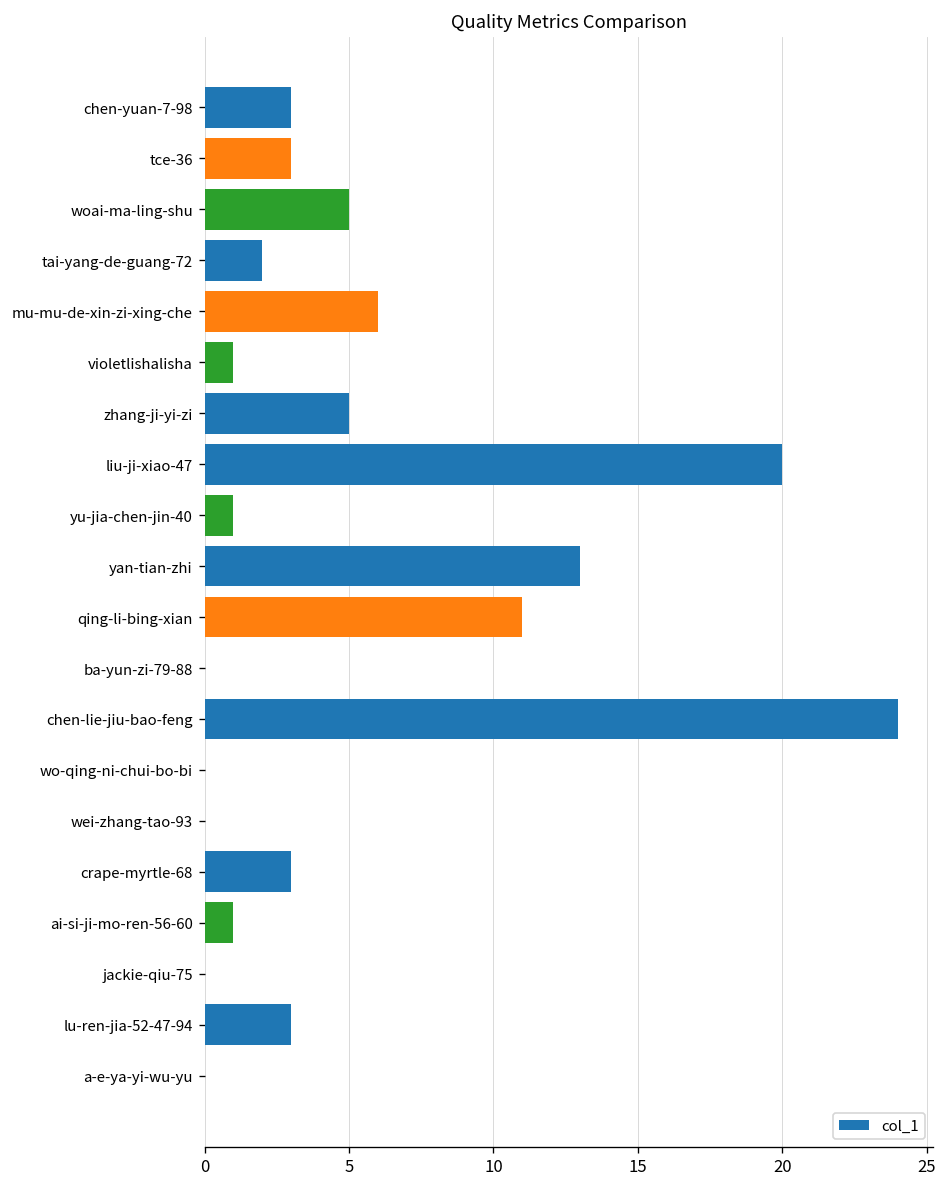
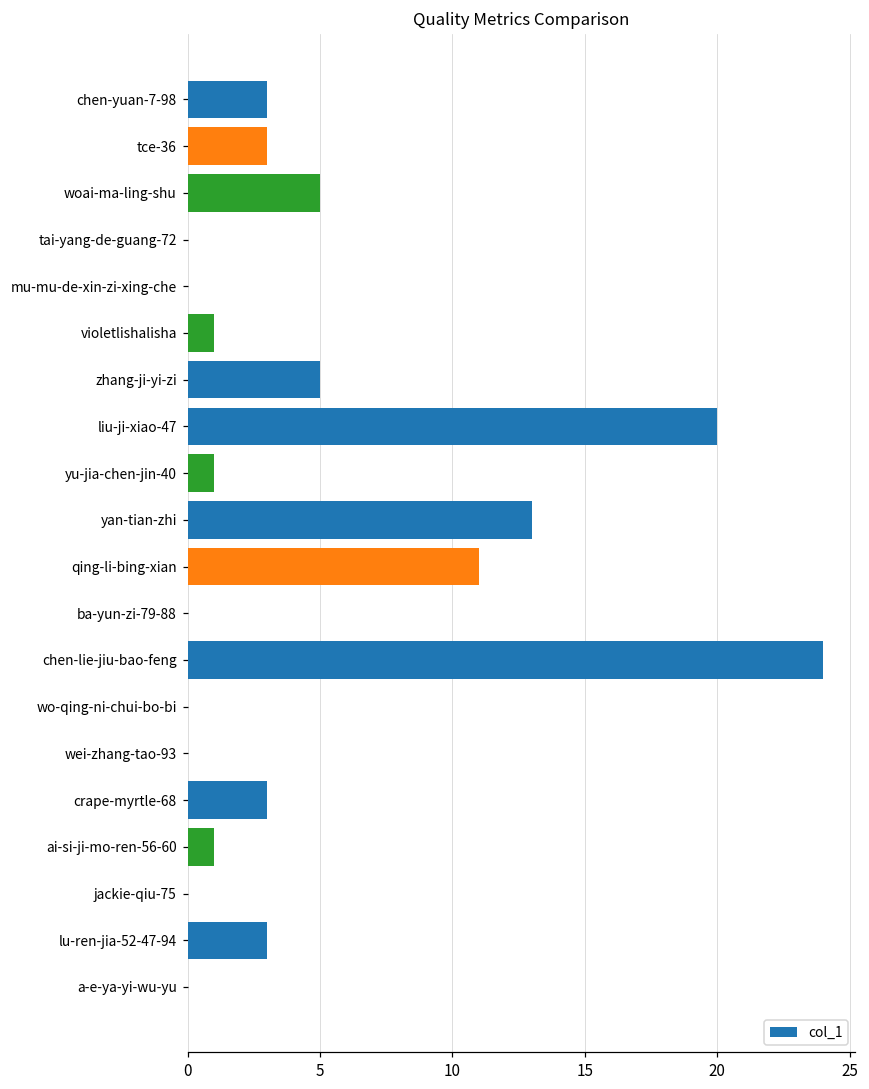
  {
    "chen-yuan-7-98": 3,
    "tce-36": 3,
    "woai-ma-ling-shu": 5,
-   "tai-yang-de-guang-72": 2,
-   "mu-mu-de-xin-zi-xing-che": 6,
+   "tai-yang-de-guang-72": 0,
+   "mu-mu-de-xin-zi-xing-che": 0,
    "violetlishalisha": 1,
    "zhang-ji-yi-zi": 5,
    "liu-ji-xiao-47": 20,
    "yu-jia-chen-jin-40": 1,
    "yan-tian-zhi": 13,
    "qing-li-bing-xian": 11,
    "ba-yun-zi-79-88": 0,
    "chen-lie-jiu-bao-feng": 24,
    "wo-qing-ni-chui-bo-bi": 0,
    "wei-zhang-tao-93": 0,
    "crape-myrtle-68": 3,
    "ai-si-ji-mo-ren-56-60": 1,
    "jackie-qiu-75": 0,
    "lu-ren-jia-52-47-94": 3,
    "a-e-ya-yi-wu-yu": 0
  }
